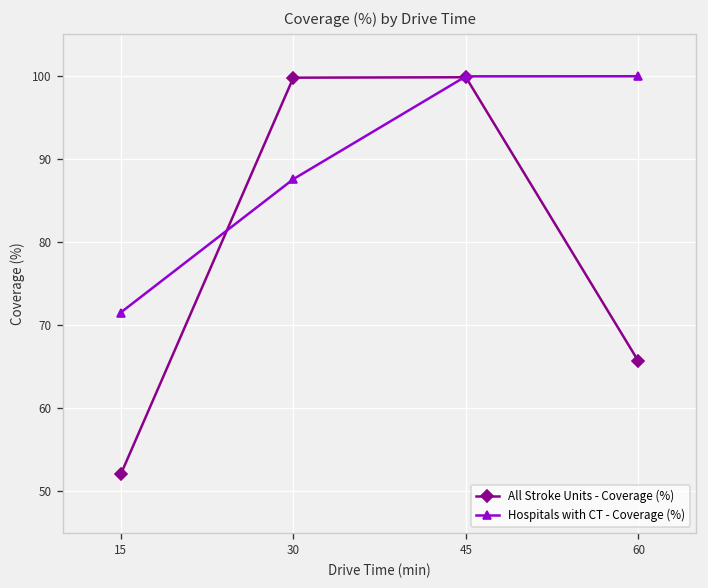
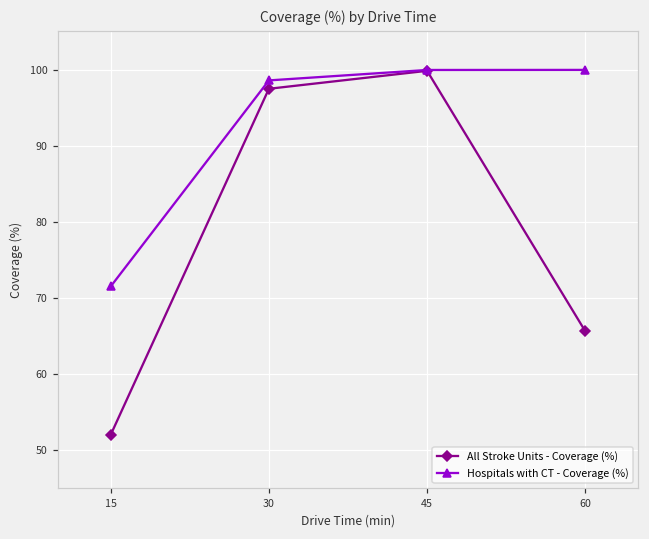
  {
    "All Stroke Units - Coverage (%)": {
      "15": 52,
-     "30": 100,
+     "30": 97,
      "60": 66
    },
    "Hospitals with CT - Coverage (%)": {
      "15": 72,
-     "30": 88,
+     "30": 99,
      "60": 100
    }
  }
